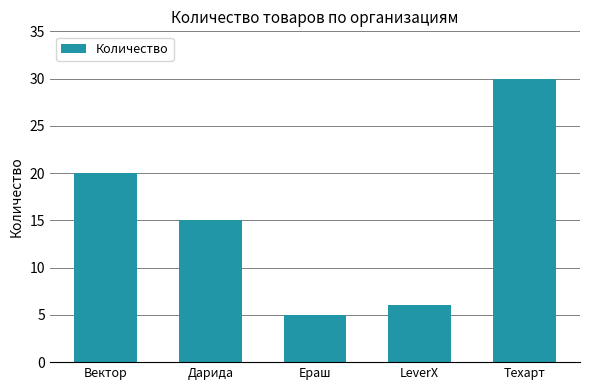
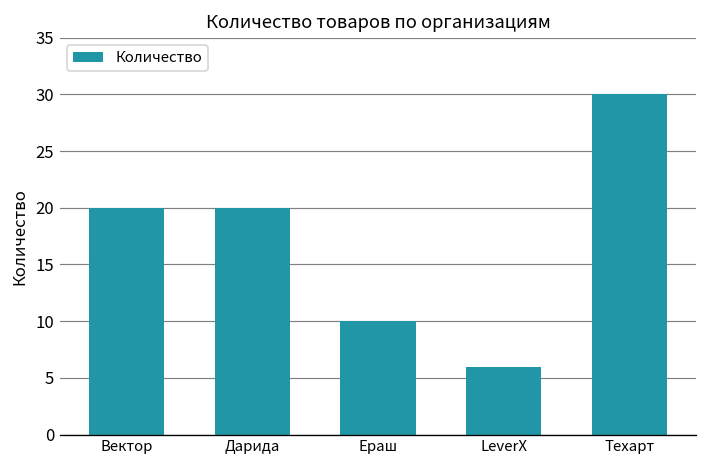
  {
    "Вектор": 20,
-   "Дарида": 15,
-   "Ераш": 5,
+   "Дарида": 20,
+   "Ераш": 10,
    "LeverX": 6,
    "Техарт": 30
  }
